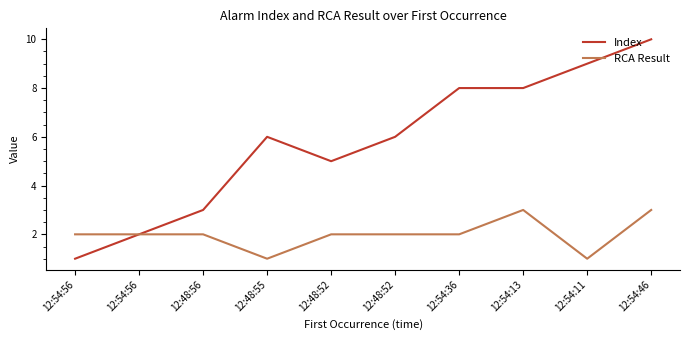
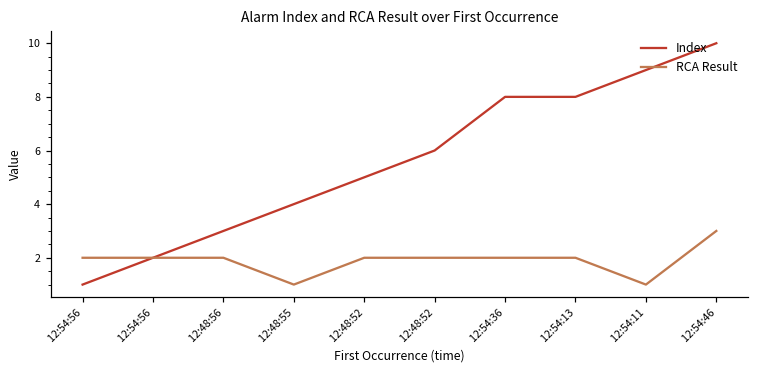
  {
    "Index": {
      "12:48:56": 3,
-     "12:48:55": 6,
+     "12:48:55": 4,
      "12:54:36": 8,
      "12:54:13": 8,
      "12:54:11": 9,
      "12:54:46": 10
    },
    "RCA Result": {
      "12:48:56": 2,
      "12:48:55": 1,
      "12:54:36": 2,
-     "12:54:13": 3,
+     "12:54:13": 2,
      "12:54:11": 1,
      "12:54:46": 3
    }
  }
